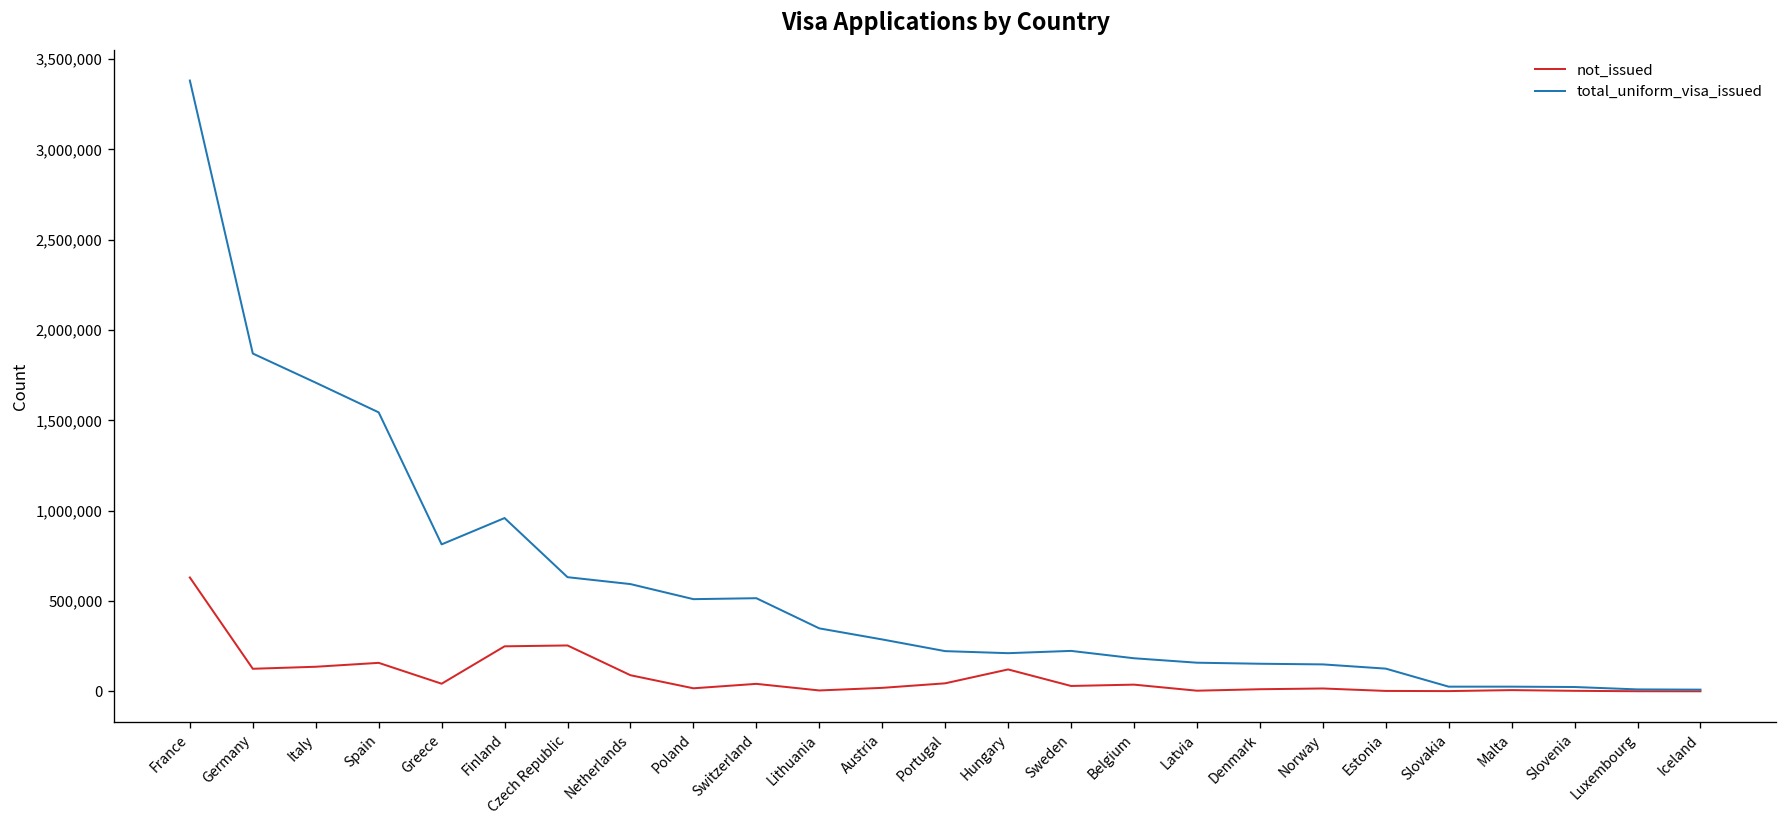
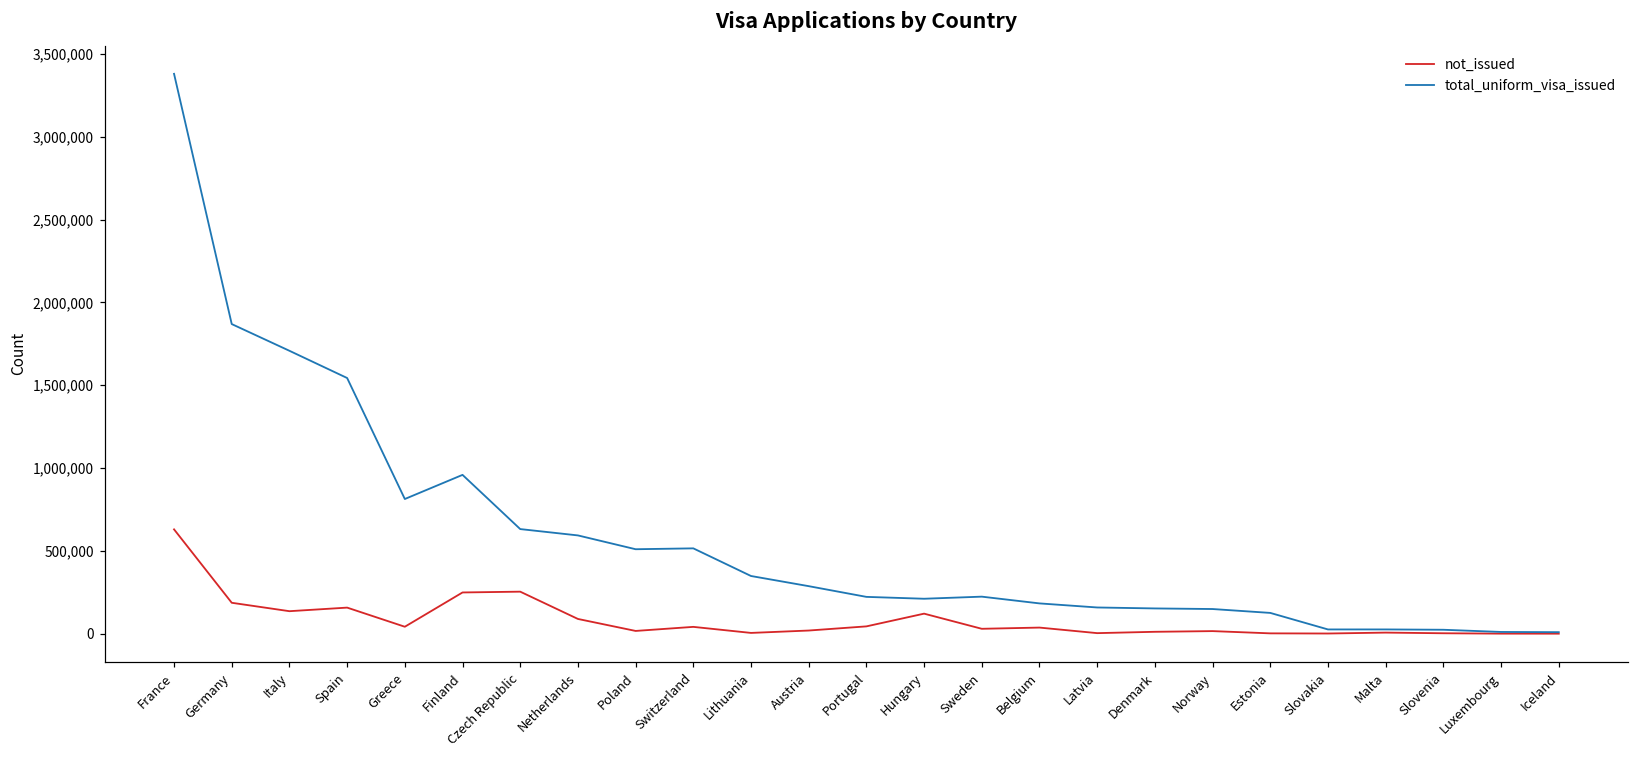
  {
    "not_issued": {
      "France": "630,000",
-     "Germany": "120,000",
+     "Germany": "190,000",
      "Italy": "140,000",
      "Spain": "160,000",
      "Greece": "40,000",
      "Finland": "250,000",
      "Czech Republic": "250,000",
      "Netherlands": "90,000",
      "Poland": "20,000",
      "Switzerland": "40,000",
      "Lithuania": "0",
      "Austria": "20,000",
      "Portugal": "40,000",
      "Hungary": "120,000",
      "Sweden": "30,000",
      "Belgium": "40,000",
      "Latvia": "0",
      "Denmark": "10,000",
      "Norway": "20,000",
      "Estonia": "0",
      "Slovakia": "0",
      "Malta": "10,000",
      "Slovenia": "0"
    },
    "total_uniform_visa_issued": {
      "France": "3,380,000",
      "Germany": "1,870,000",
      "Italy": "1,710,000",
      "Spain": "1,540,000",
      "Greece": "810,000",
      "Finland": "960,000",
      "Czech Republic": "630,000",
      "Netherlands": "590,000",
      "Poland": "510,000",
      "Switzerland": "520,000",
      "Lithuania": "350,000",
      "Austria": "290,000",
      "Portugal": "220,000",
      "Hungary": "210,000",
      "Sweden": "220,000",
      "Belgium": "180,000",
      "Latvia": "160,000",
      "Denmark": "150,000",
      "Norway": "150,000",
      "Estonia": "130,000",
      "Slovakia": "30,000",
      "Malta": "30,000",
      "Slovenia": "20,000"
    }
  }
